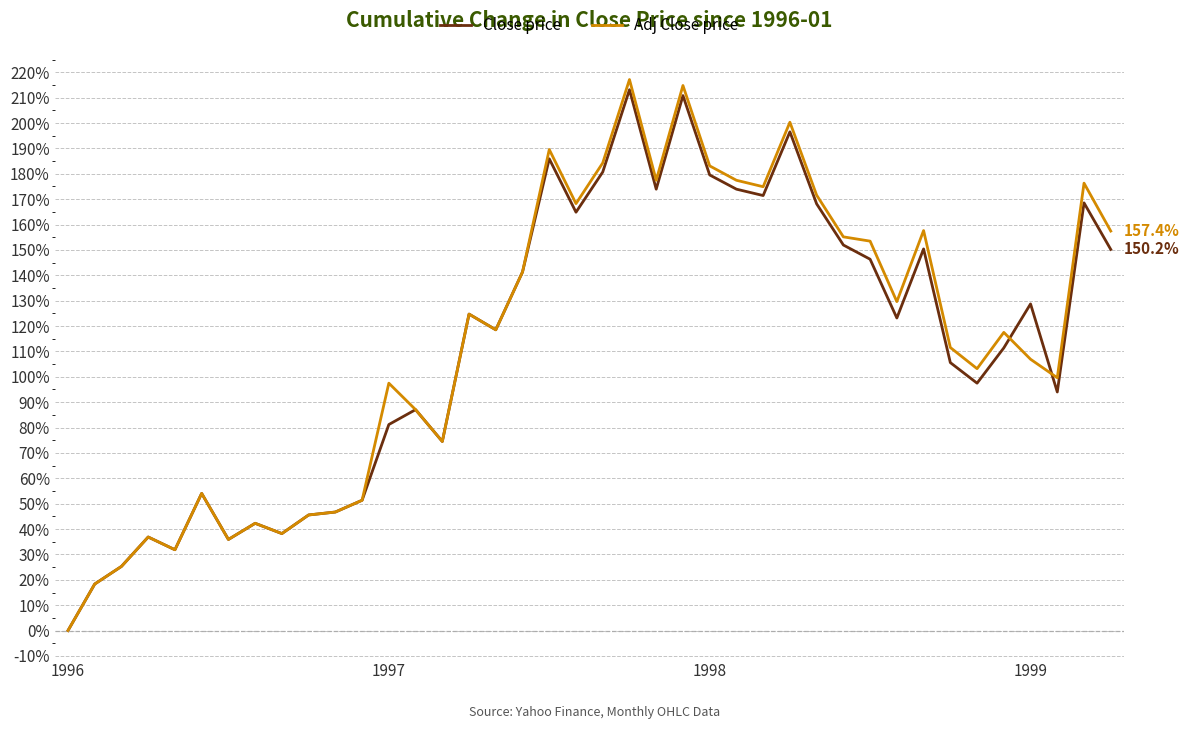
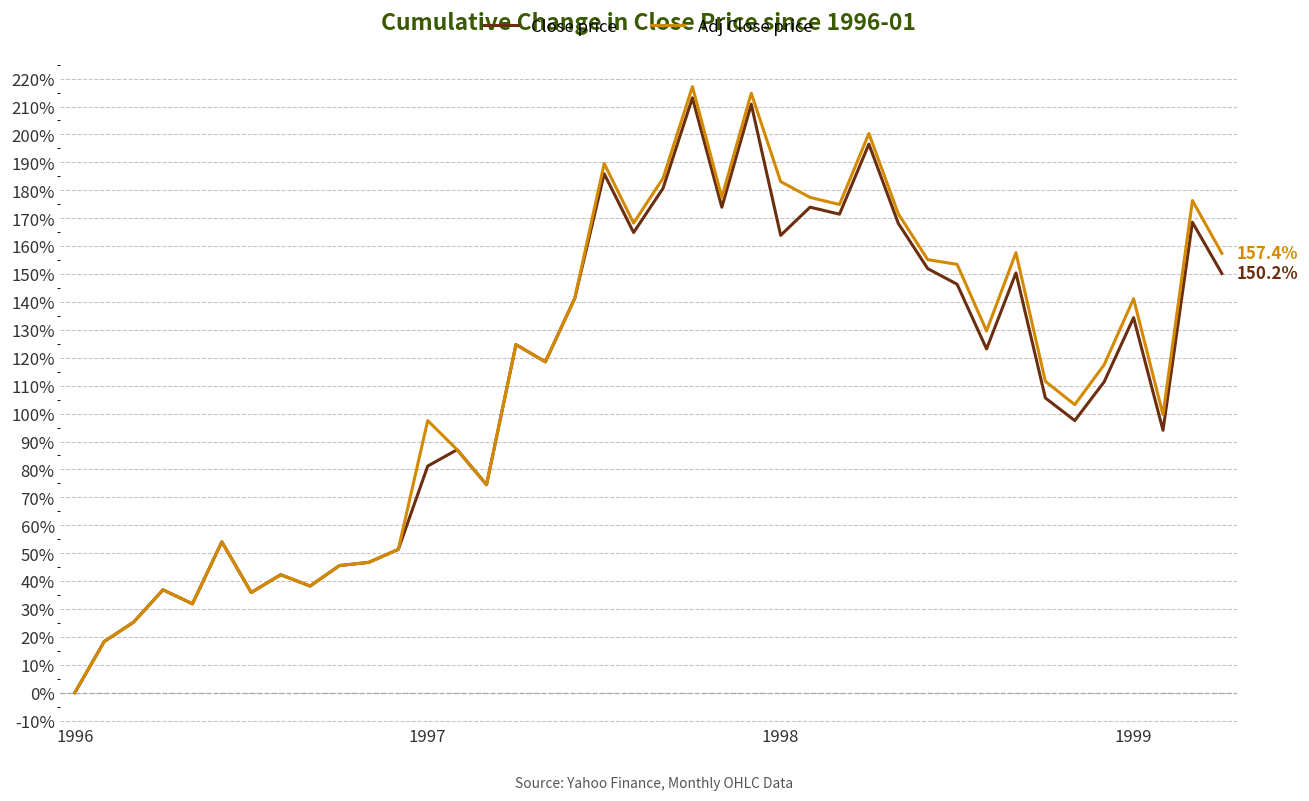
  {
    "Close price": {
      "1997": "81%",
-     "1998": "180%",
-     "1999": "129%"
+     "1998": "164%",
+     "1999": "134%"
    },
    "Adj Close price": {
      "1997": "97%",
      "1998": "183%",
-     "1999": "107%"
+     "1999": "141%"
    }
  }
